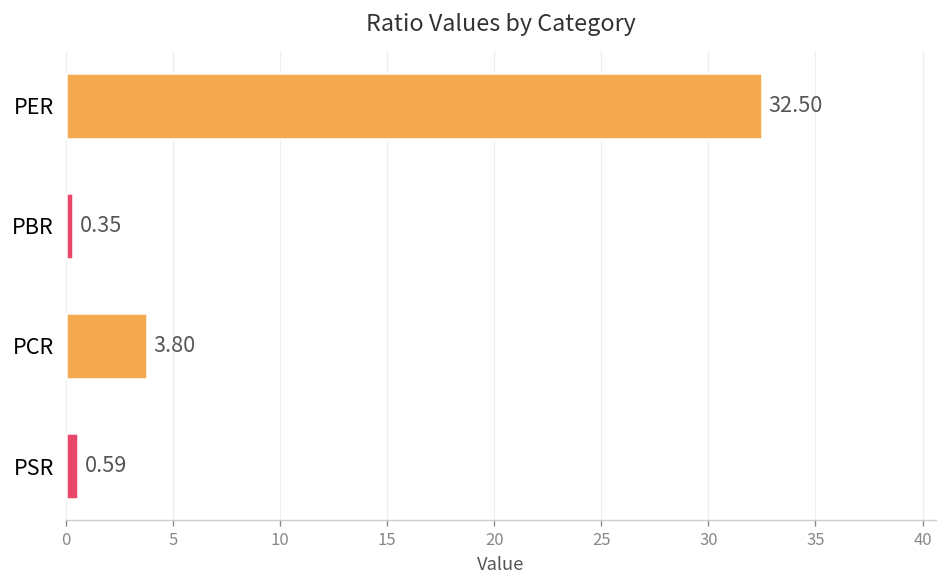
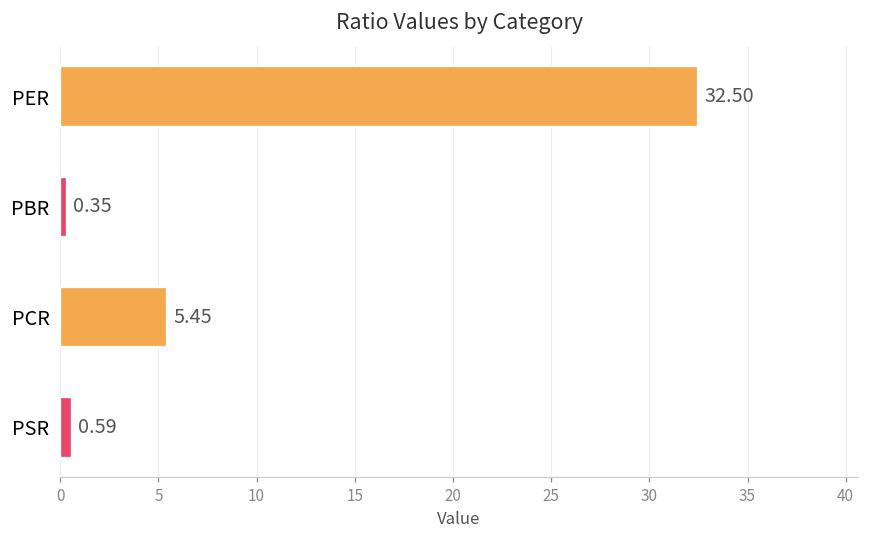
  {
    "PER": 32.50,
    "PBR": 0.35,
-   "PCR": 3.80,
+   "PCR": 5.45,
    "PSR": 0.59
  }
